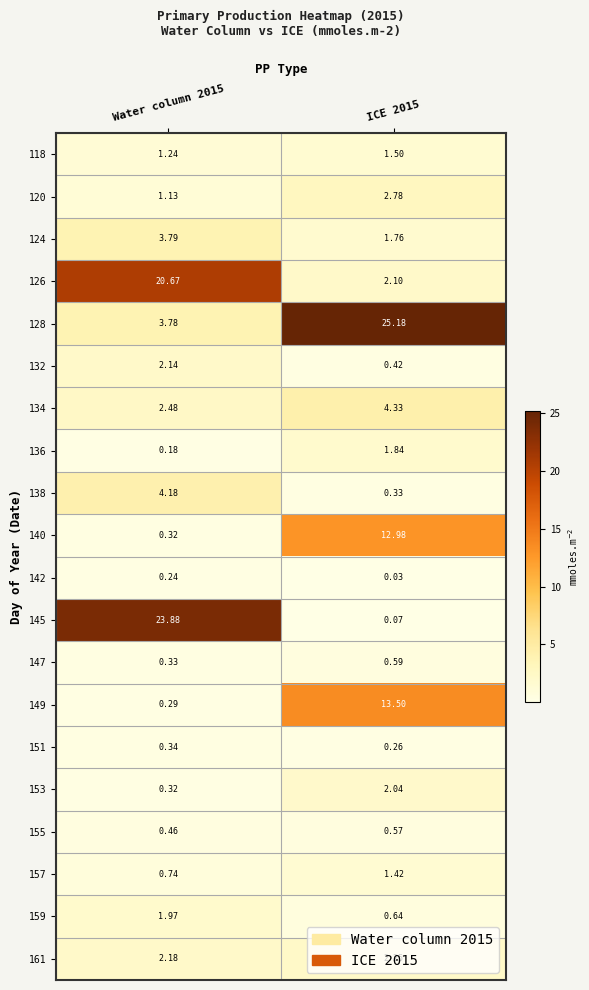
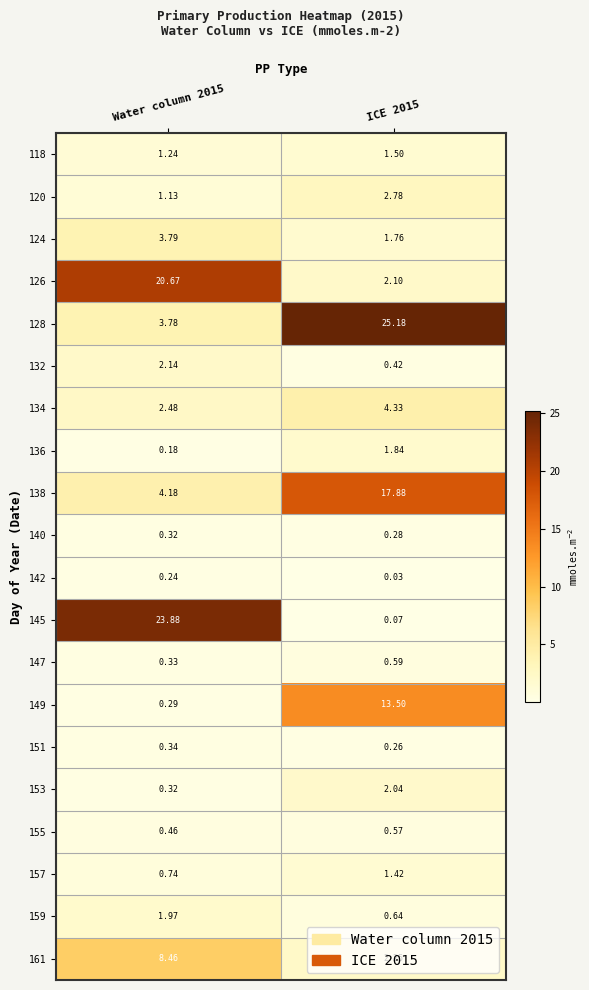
  {
    "118": {
      "Water column 2015": 1.24,
      "ICE 2015": 1.50
    },
    "120": {
      "Water column 2015": 1.13,
      "ICE 2015": 2.78
    },
    "124": {
      "Water column 2015": 3.79,
      "ICE 2015": 1.76
    },
    "126": {
      "Water column 2015": 20.67,
      "ICE 2015": 2.10
    },
    "128": {
      "Water column 2015": 3.78,
      "ICE 2015": 25.18
    },
    "132": {
      "Water column 2015": 2.14,
      "ICE 2015": 0.42
    },
    "134": {
      "Water column 2015": 2.48,
      "ICE 2015": 4.33
    },
    "136": {
      "Water column 2015": 0.18,
      "ICE 2015": 1.84
    },
    "138": {
      "Water column 2015": 4.18,
-     "ICE 2015": 0.33
+     "ICE 2015": 17.88
    },
    "140": {
      "Water column 2015": 0.32,
-     "ICE 2015": 12.98
+     "ICE 2015": 0.28
    },
    "142": {
      "Water column 2015": 0.24,
      "ICE 2015": 0.03
    },
    "145": {
      "Water column 2015": 23.88,
      "ICE 2015": 0.07
    },
    "147": {
      "Water column 2015": 0.33,
      "ICE 2015": 0.59
    },
    "149": {
      "Water column 2015": 0.29,
      "ICE 2015": 13.50
    },
    "151": {
      "Water column 2015": 0.34,
      "ICE 2015": 0.26
    },
    "153": {
      "Water column 2015": 0.32,
      "ICE 2015": 2.04
    },
    "155": {
      "Water column 2015": 0.46,
      "ICE 2015": 0.57
    },
    "157": {
      "Water column 2015": 0.74,
      "ICE 2015": 1.42
    },
    "159": {
      "Water column 2015": 1.97,
      "ICE 2015": 0.64
    },
    "161": {
-     "Water column 2015": 2.18
+     "Water column 2015": 8.46
    }
  }
